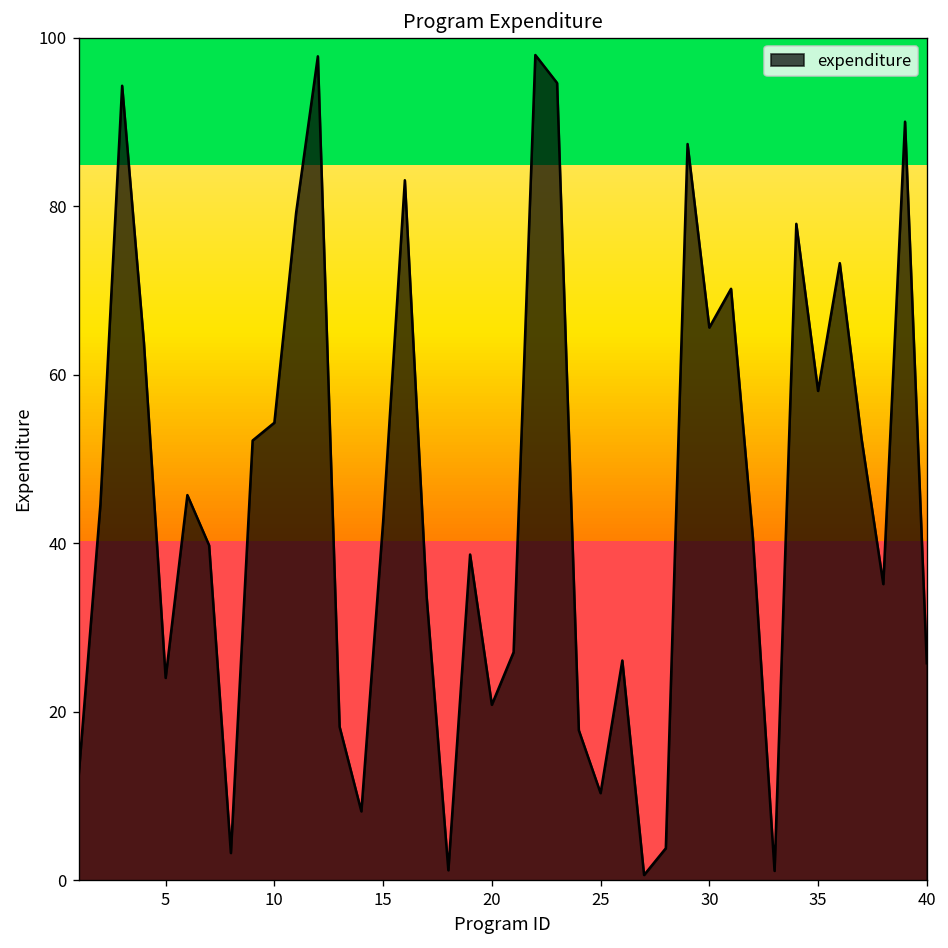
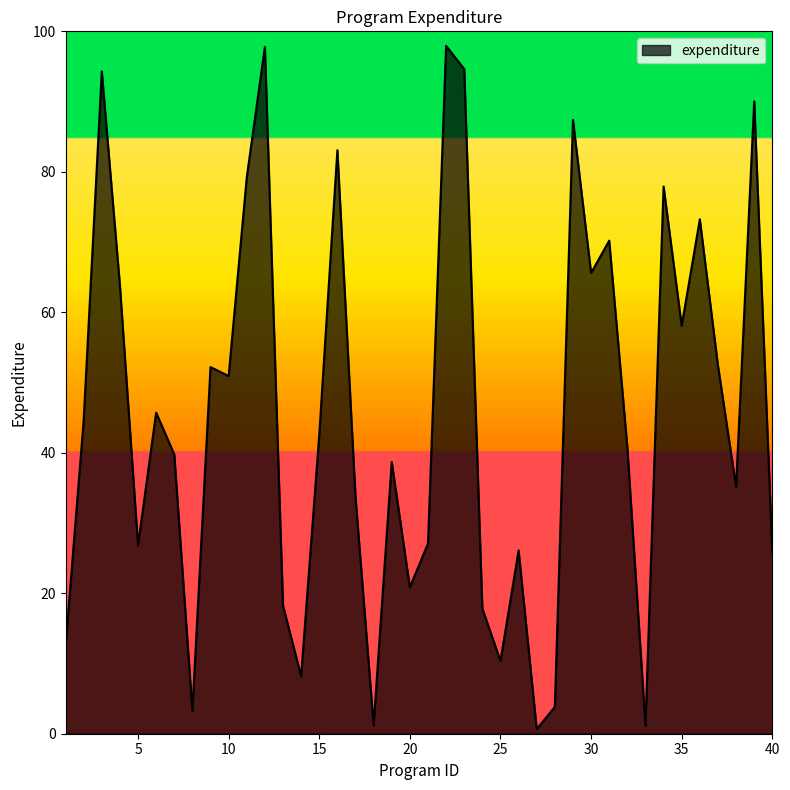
  {
-   "5": 24,
-   "10": 54,
+   "5": 27,
+   "10": 51,
    "15": 43,
    "20": 21,
    "25": 10,
    "30": 66,
    "35": 58,
    "40": 26
  }
